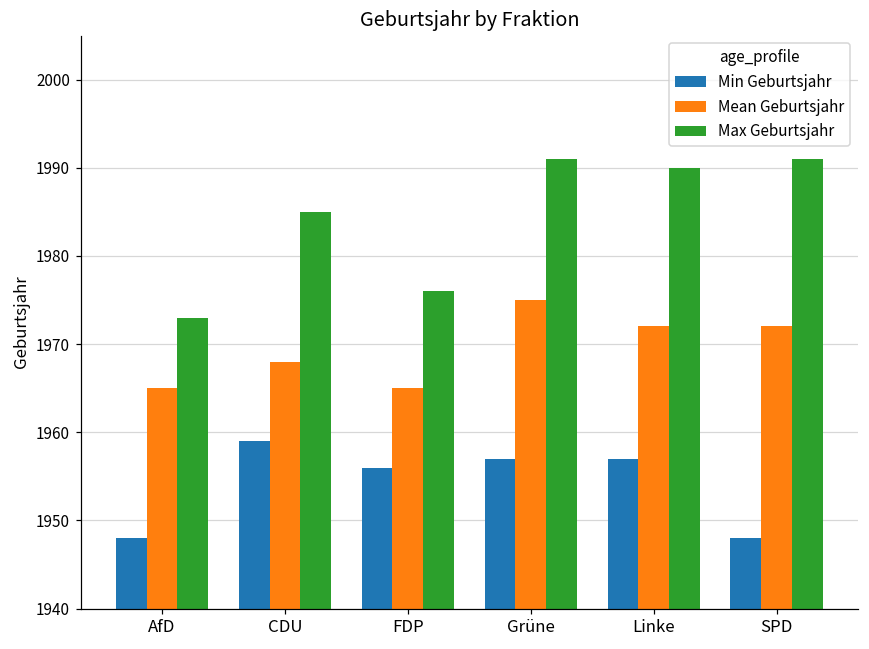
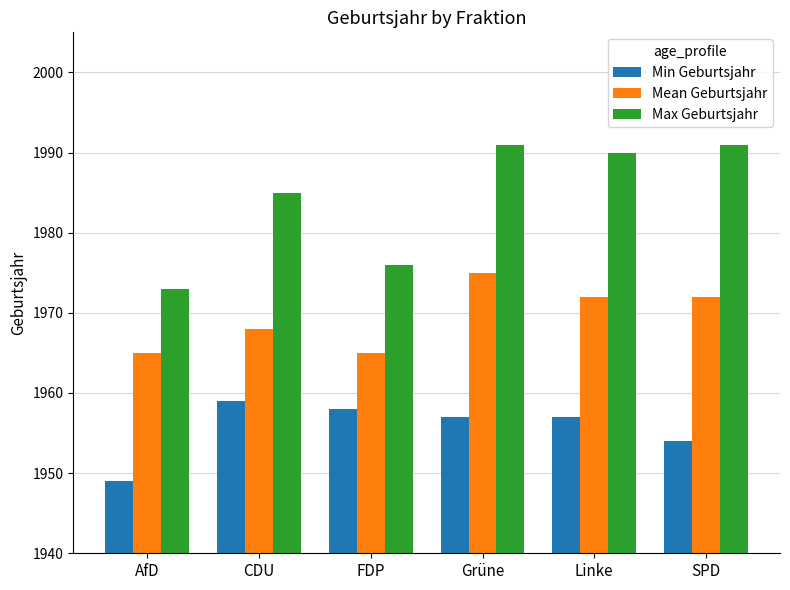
  {
    "Min Geburtsjahr": {
-     "AfD": 1948,
+     "AfD": 1949,
      "CDU": 1959,
-     "FDP": 1956,
+     "FDP": 1958,
      "Grüne": 1957,
      "Linke": 1957,
-     "SPD": 1948
+     "SPD": 1954
    },
    "Mean Geburtsjahr": {
      "AfD": 1965,
      "CDU": 1968,
      "FDP": 1965,
      "Grüne": 1975,
      "Linke": 1972,
      "SPD": 1972
    },
    "Max Geburtsjahr": {
      "AfD": 1973,
      "CDU": 1985,
      "FDP": 1976,
      "Grüne": 1991,
      "Linke": 1990,
      "SPD": 1991
    }
  }
